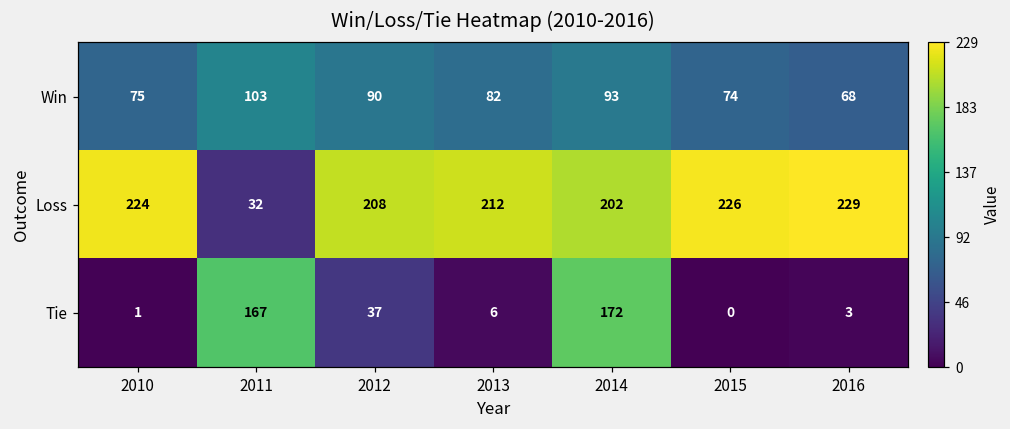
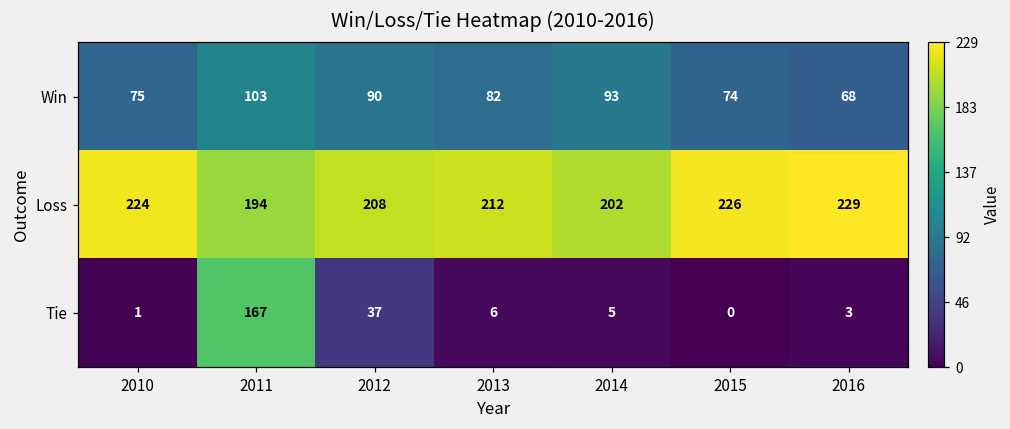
  {
    "Win": {
      "2010": 75,
      "2011": 103,
      "2012": 90,
      "2013": 82,
      "2014": 93,
      "2015": 74,
      "2016": 68
    },
    "Loss": {
      "2010": 224,
-     "2011": 32,
+     "2011": 194,
      "2012": 208,
      "2013": 212,
      "2014": 202,
      "2015": 226,
      "2016": 229
    },
    "Tie": {
      "2010": 1,
      "2011": 167,
      "2012": 37,
      "2013": 6,
-     "2014": 172,
+     "2014": 5,
      "2015": 0,
      "2016": 3
    }
  }
